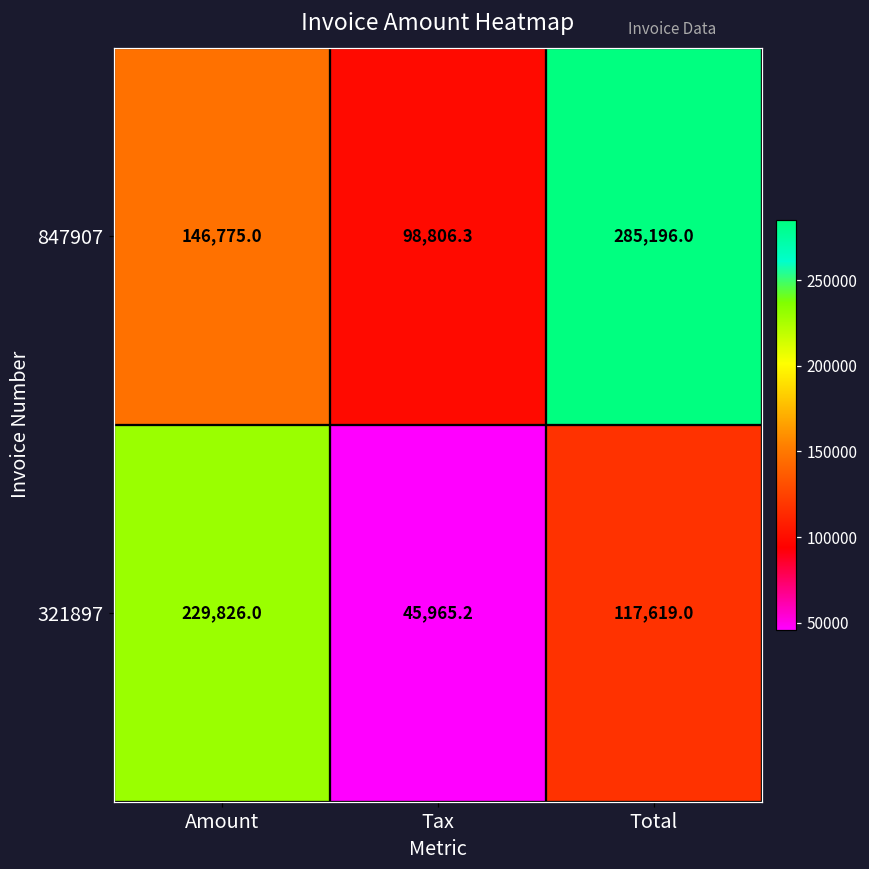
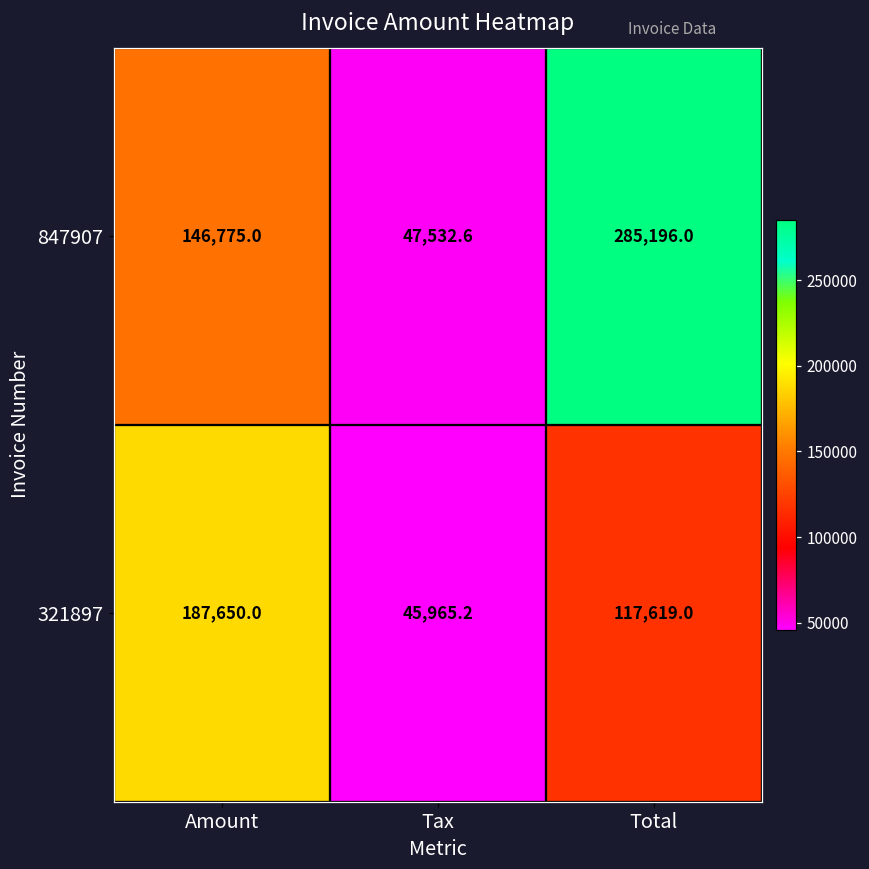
  {
    "847907": {
      "Amount": "146,775.0",
-     "Tax": "98,806.3",
+     "Tax": "47,532.6",
      "Total": "285,196.0"
    },
    "321897": {
-     "Amount": "229,826.0",
+     "Amount": "187,650.0",
      "Tax": "45,965.2",
      "Total": "117,619.0"
    }
  }
